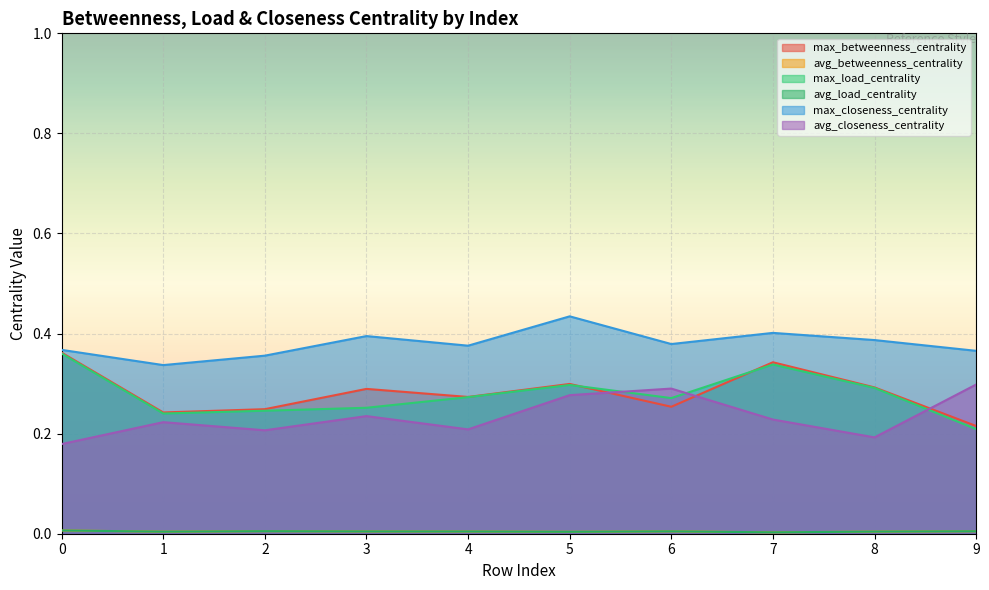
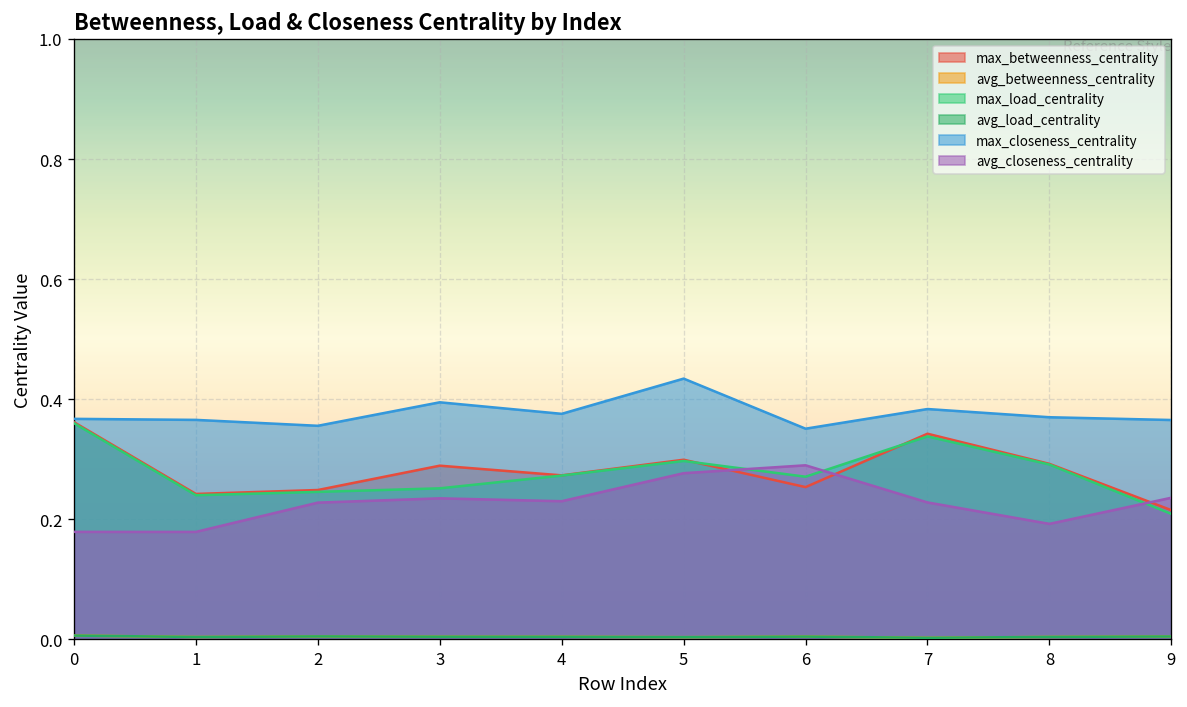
  {
    "max_betweenness_centrality": {
      "3": 0.29,
      "6": 0.25,
      "9": 0.22
    },
    "max_closeness_centrality": {
      "0": 0.37,
-     "1": 0.34,
+     "1": 0.37,
      "2": 0.36,
      "3": 0.40,
      "4": 0.38,
      "5": 0.43,
-     "6": 0.38,
-     "7": 0.40,
-     "8": 0.39,
+     "6": 0.35,
+     "7": 0.38,
+     "8": 0.37,
      "9": 0.37
    },
    "avg_closeness_centrality": {
      "0": 0.18,
-     "1": 0.22,
-     "2": 0.21,
+     "1": 0.18,
+     "2": 0.23,
      "3": 0.24,
-     "4": 0.21,
+     "4": 0.23,
      "5": 0.28,
      "6": 0.29,
      "7": 0.23,
      "8": 0.19,
-     "9": 0.30
+     "9": 0.24
    }
  }
